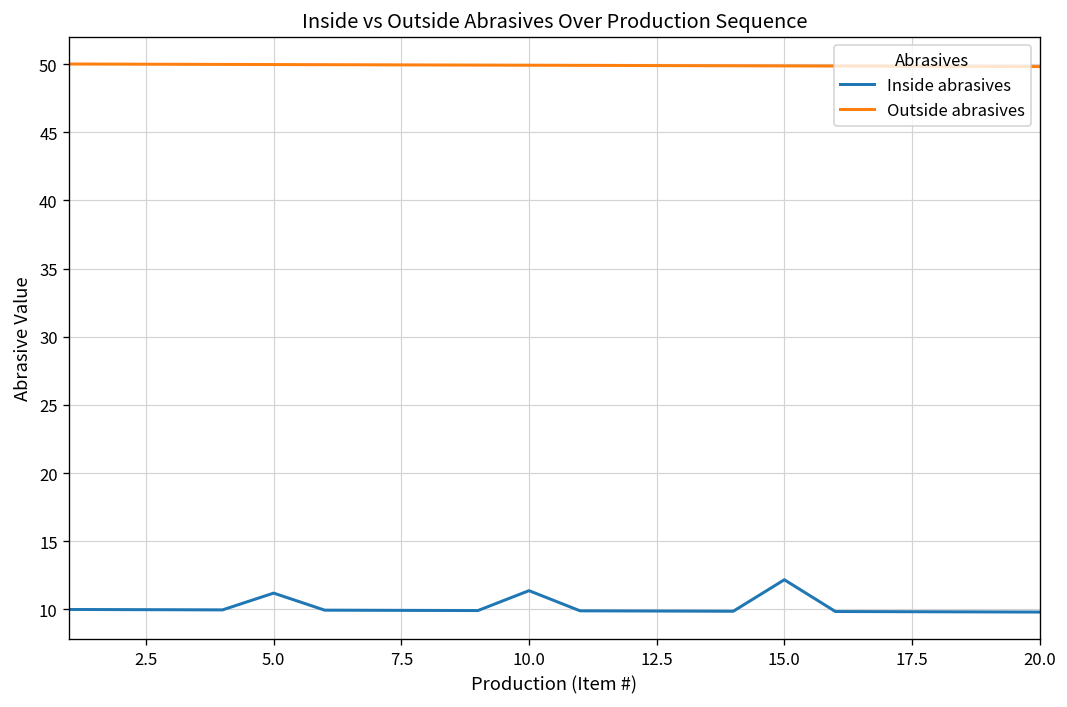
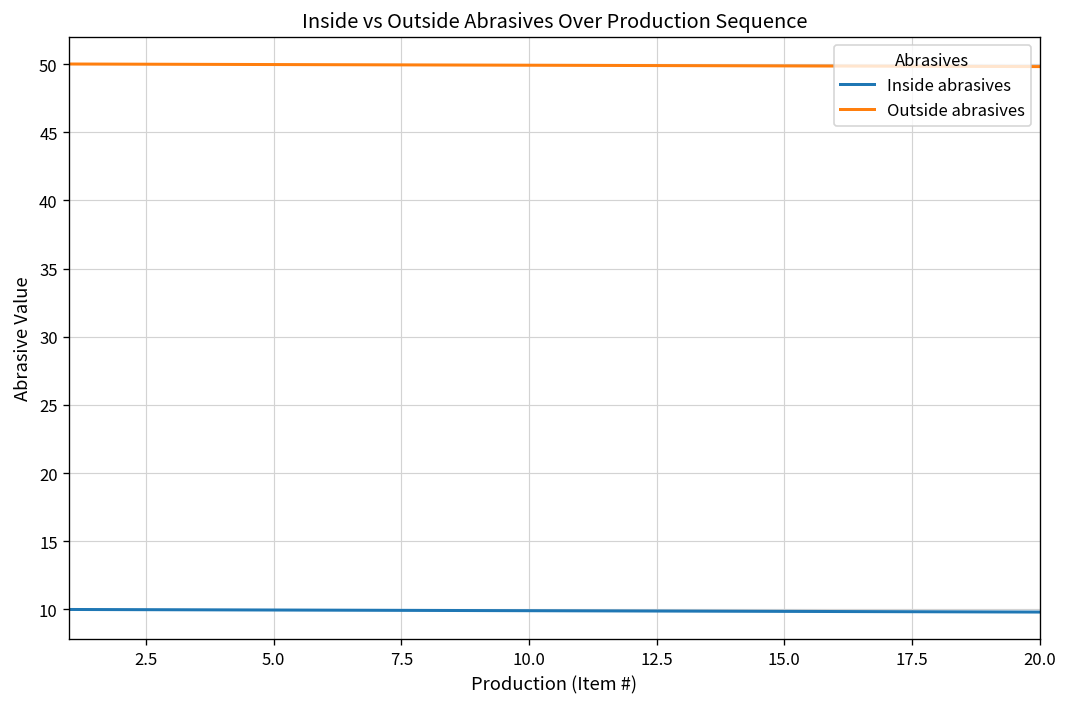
  {
    "Inside abrasives": {
-     "5.0": 11.2,
-     "10.0": 11.4,
-     "15.0": 12.2,
+     "5.0": 10.0,
+     "10.0": 9.9,
+     "15.0": 9.9,
      "20.0": 9.8
    },
    "Outside abrasives": {
      "5.0": 50.0,
      "10.0": 49.9,
      "15.0": 49.9,
      "20.0": 49.8
    }
  }
